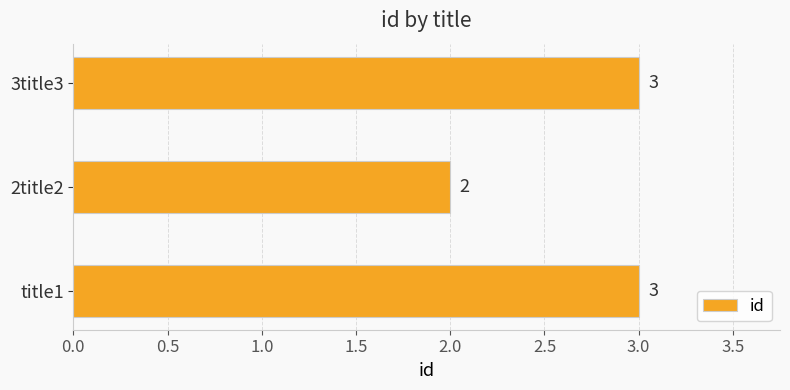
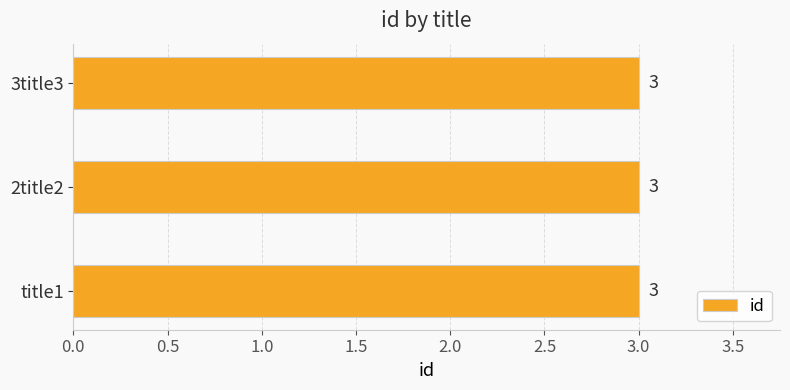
  {
    "3title3": 3,
-   "2title2": 2,
+   "2title2": 3,
    "title1": 3
  }
